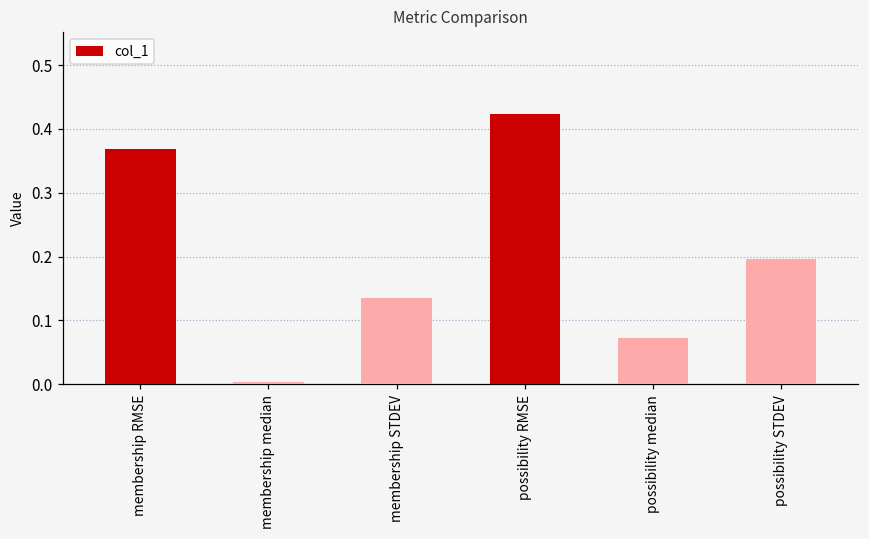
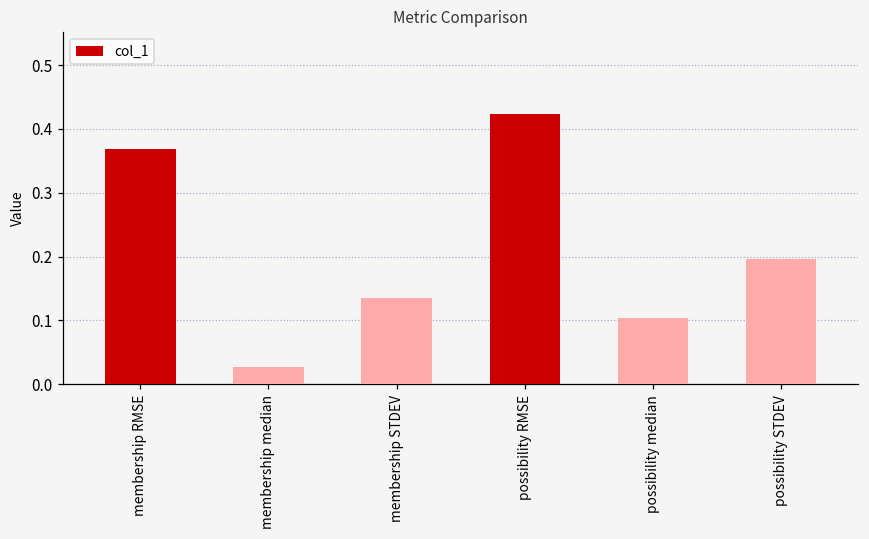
  {
    "membership RMSE": 0.37,
-   "membership median": 0.00,
+   "membership median": 0.03,
    "membership STDEV": 0.13,
    "possibility RMSE": 0.42,
-   "possibility median": 0.07,
+   "possibility median": 0.10,
    "possibility STDEV": 0.20
  }
